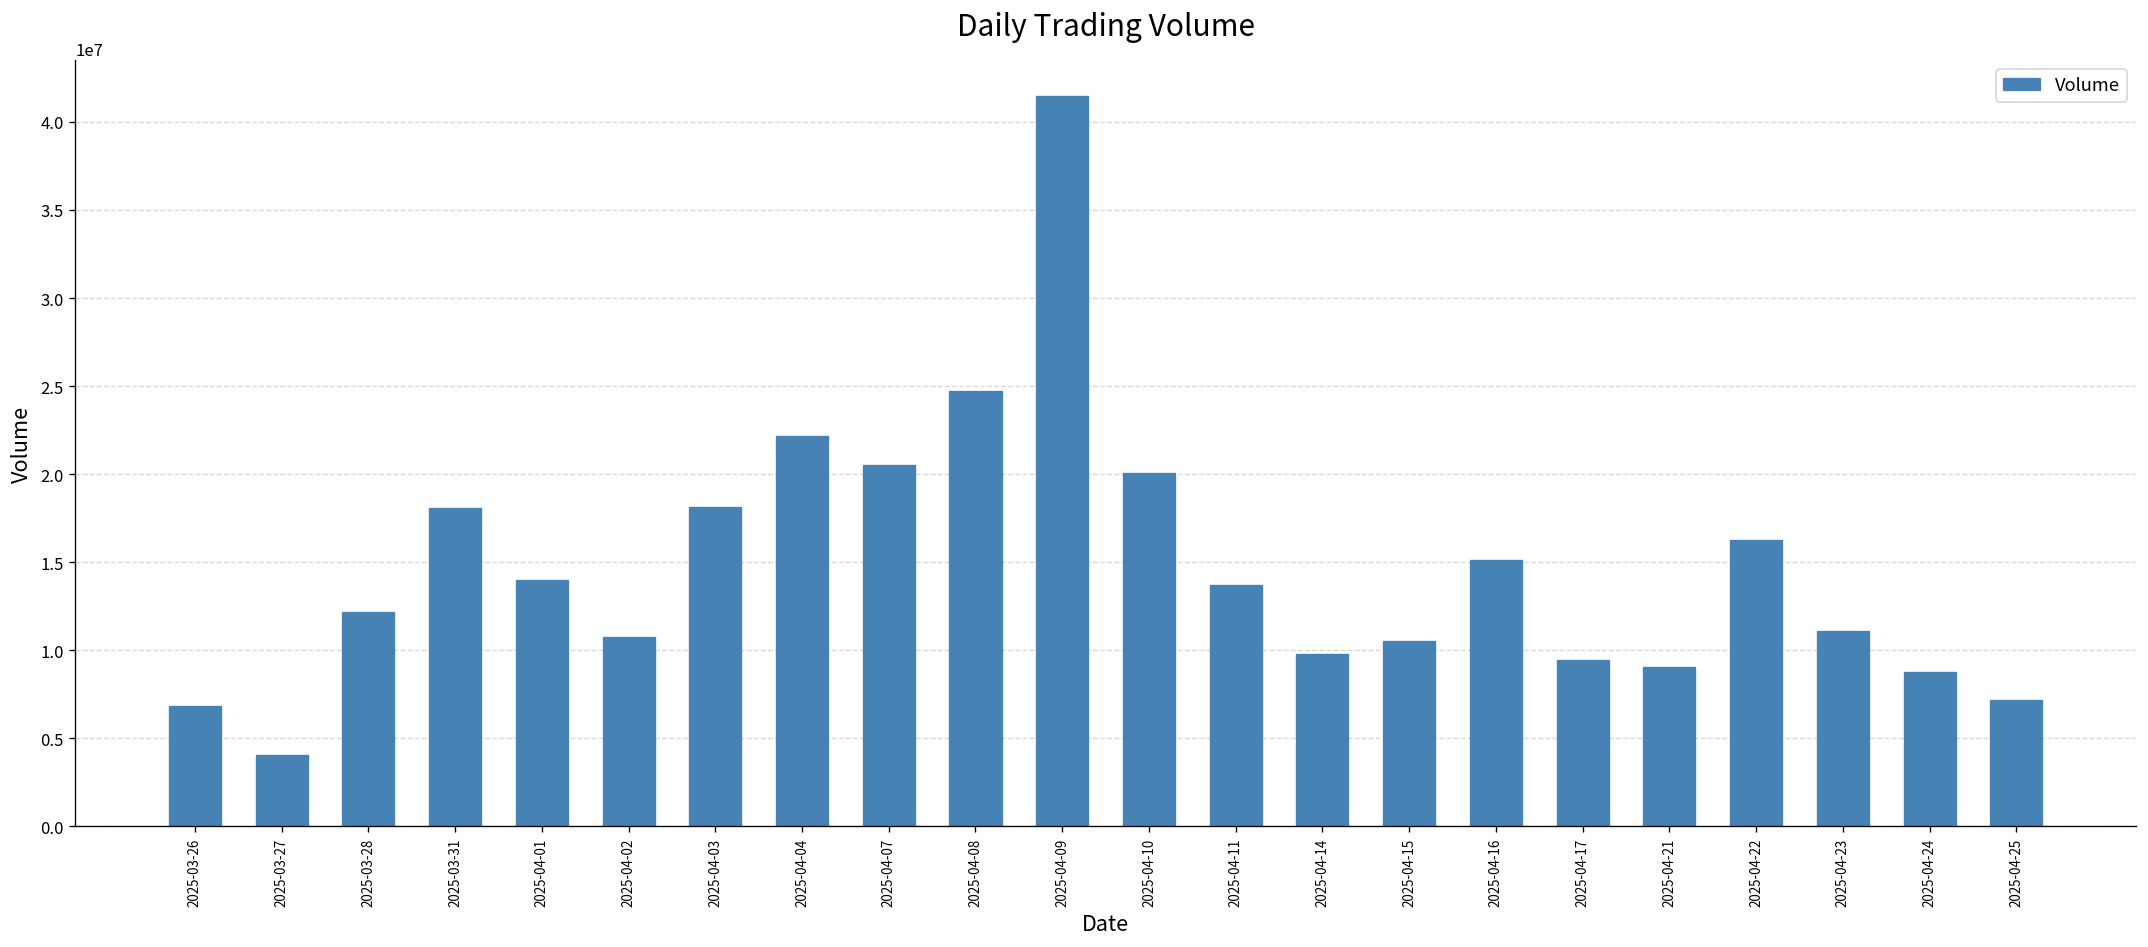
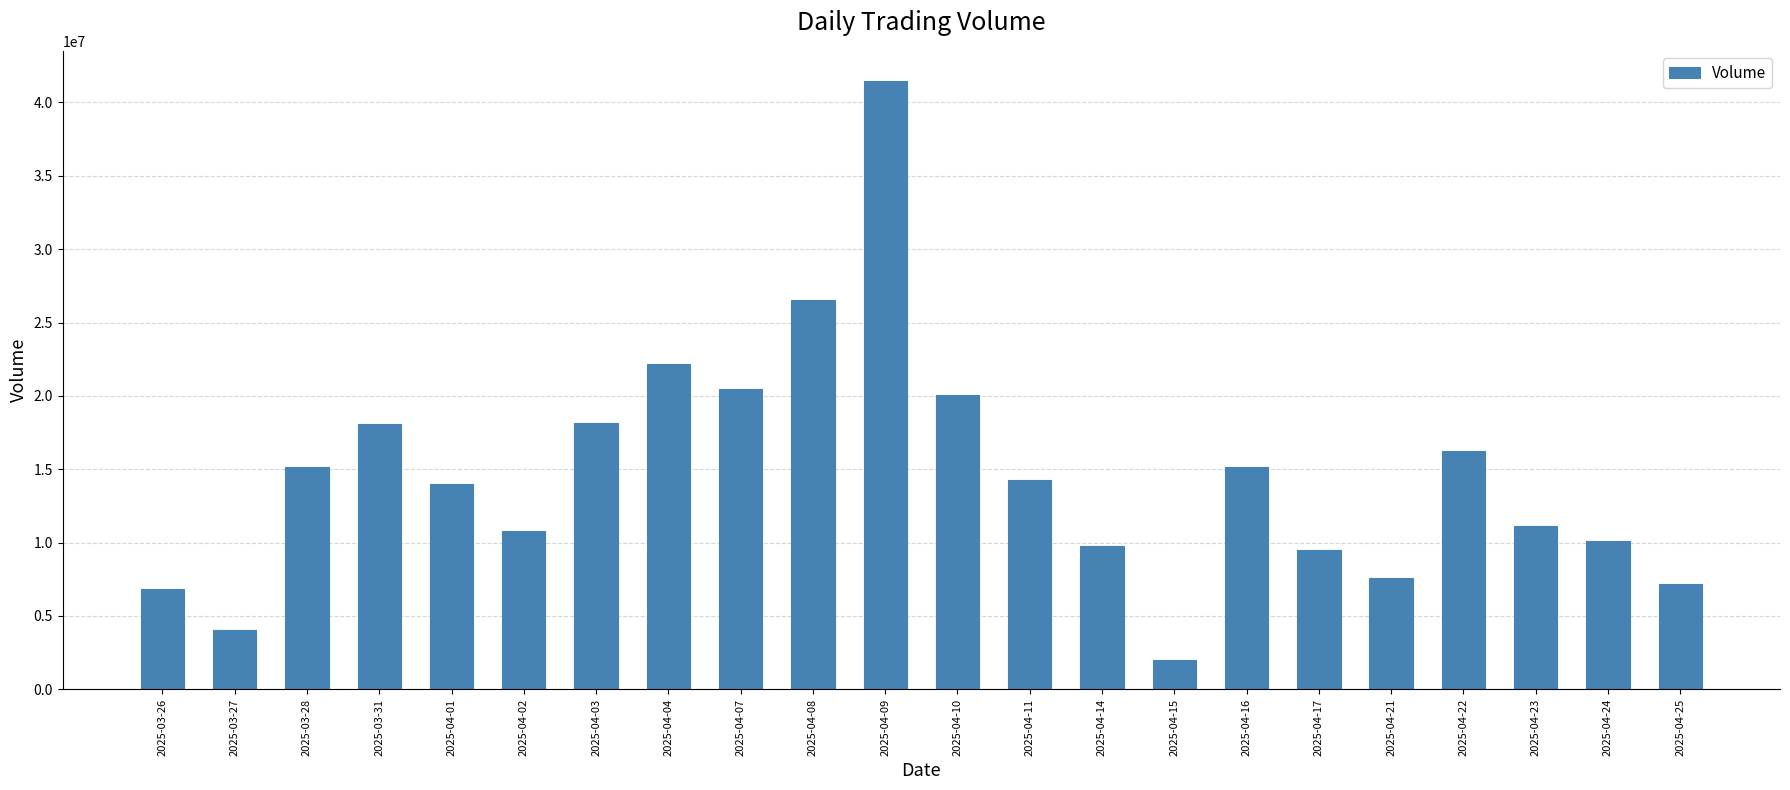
  {
    "2025-03-26": 6900000,
    "2025-03-27": 4000000,
-   "2025-03-28": 12100000,
+   "2025-03-28": 15100000,
    "2025-03-31": 18100000,
    "2025-04-01": 14000000,
    "2025-04-02": 10800000,
    "2025-04-03": 18100000,
    "2025-04-04": 22200000,
    "2025-04-07": 20500000,
-   "2025-04-08": 24700000,
+   "2025-04-08": 26600000,
    "2025-04-09": 41400000,
    "2025-04-10": 20100000,
-   "2025-04-11": 13700000,
+   "2025-04-11": 14300000,
    "2025-04-14": 9800000,
-   "2025-04-15": 10500000,
+   "2025-04-15": 2000000,
    "2025-04-16": 15100000,
    "2025-04-17": 9500000,
-   "2025-04-21": 9100000,
+   "2025-04-21": 7600000,
    "2025-04-22": 16300000,
    "2025-04-23": 11100000,
-   "2025-04-24": 8800000,
+   "2025-04-24": 10100000,
    "2025-04-25": 7200000
  }
